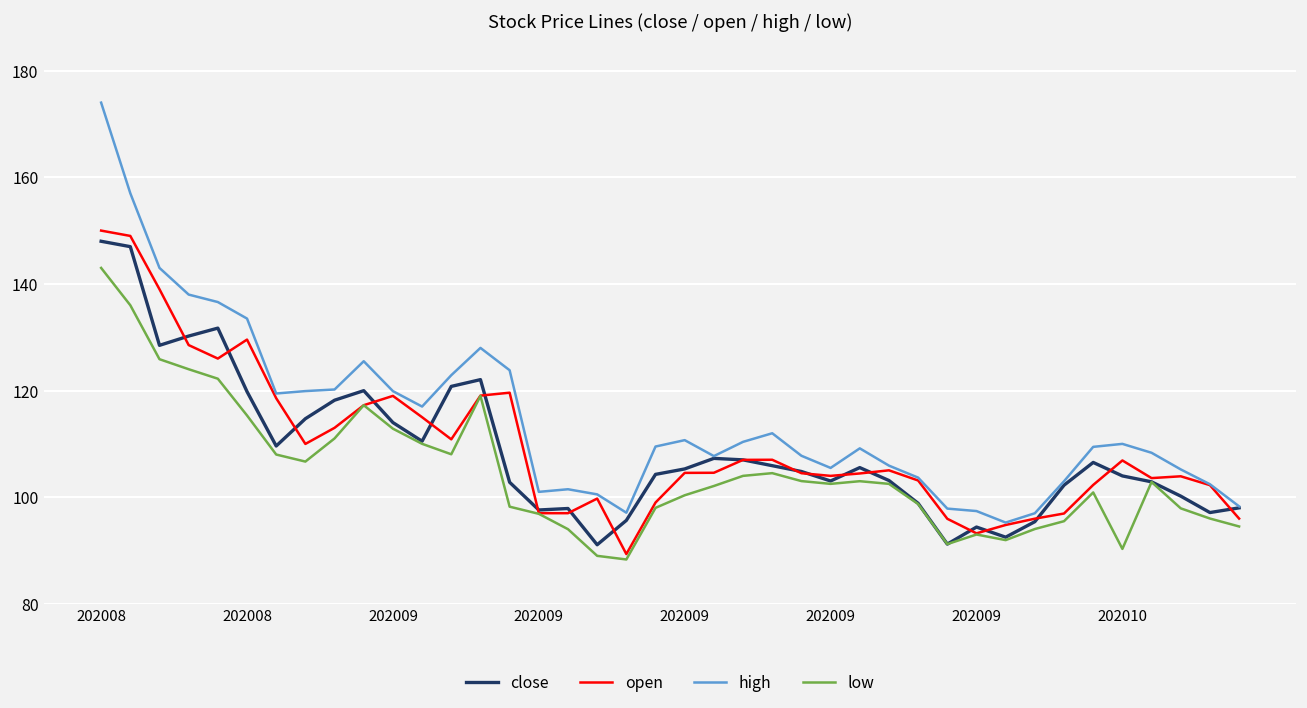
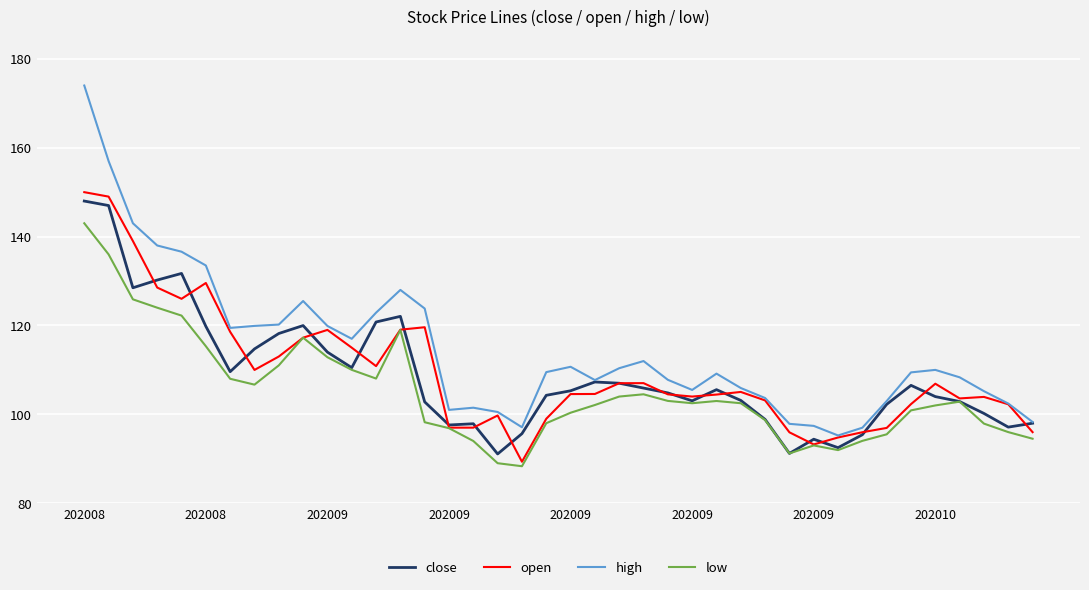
  {
    "close": {
      "202010": 104
    },
    "open": {
      "202010": 107
    },
    "high": {
      "202010": 110
    },
    "low": {
-     "202010": 90
+     "202010": 102
    }
  }
